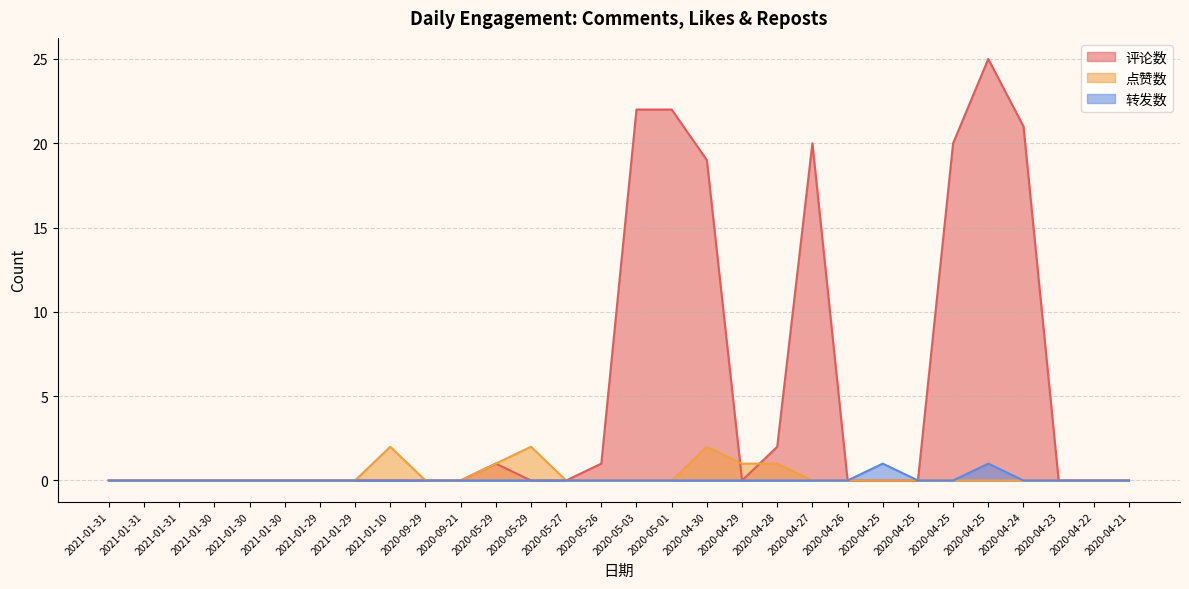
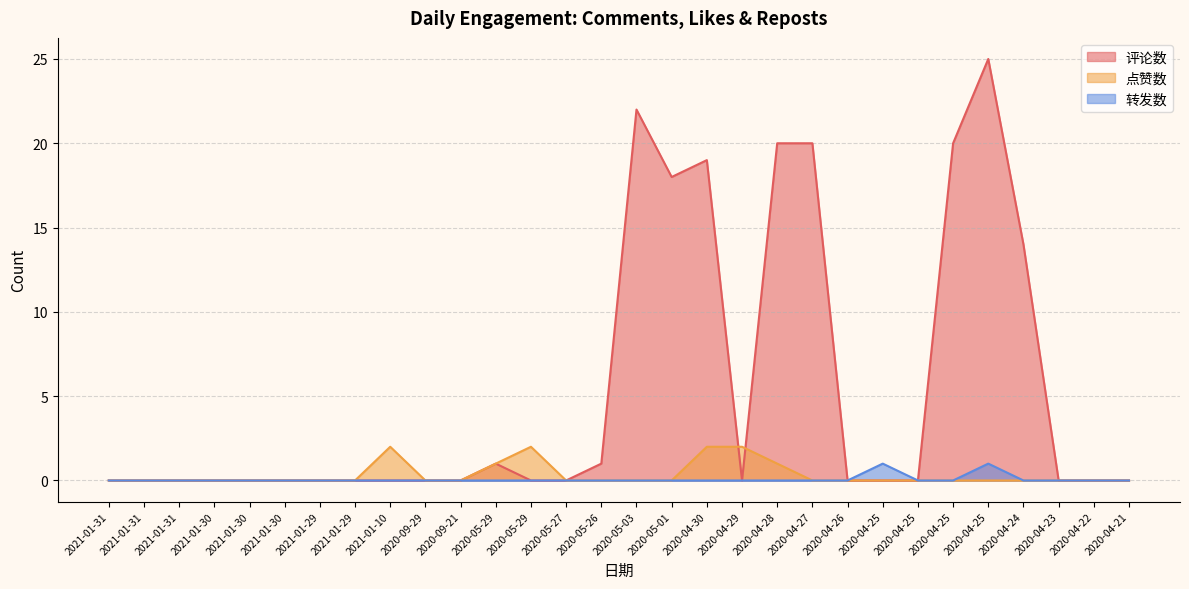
  {
    "评论数": {
      "2020-05-26": 1,
      "2020-05-03": 22,
-     "2020-05-01": 22,
+     "2020-05-01": 18,
      "2020-04-30": 19,
-     "2020-04-28": 2,
+     "2020-04-28": 20,
      "2020-04-27": 20,
-     "2020-04-24": 21
+     "2020-04-24": 14
    },
    "点赞数": {
      "2021-01-10": 2,
      "2020-04-30": 2,
-     "2020-04-29": 1,
+     "2020-04-29": 2,
      "2020-04-28": 1
    },
    "转发数": {
      "2020-04-30": 0,
      "2020-04-28": 0
    }
  }
